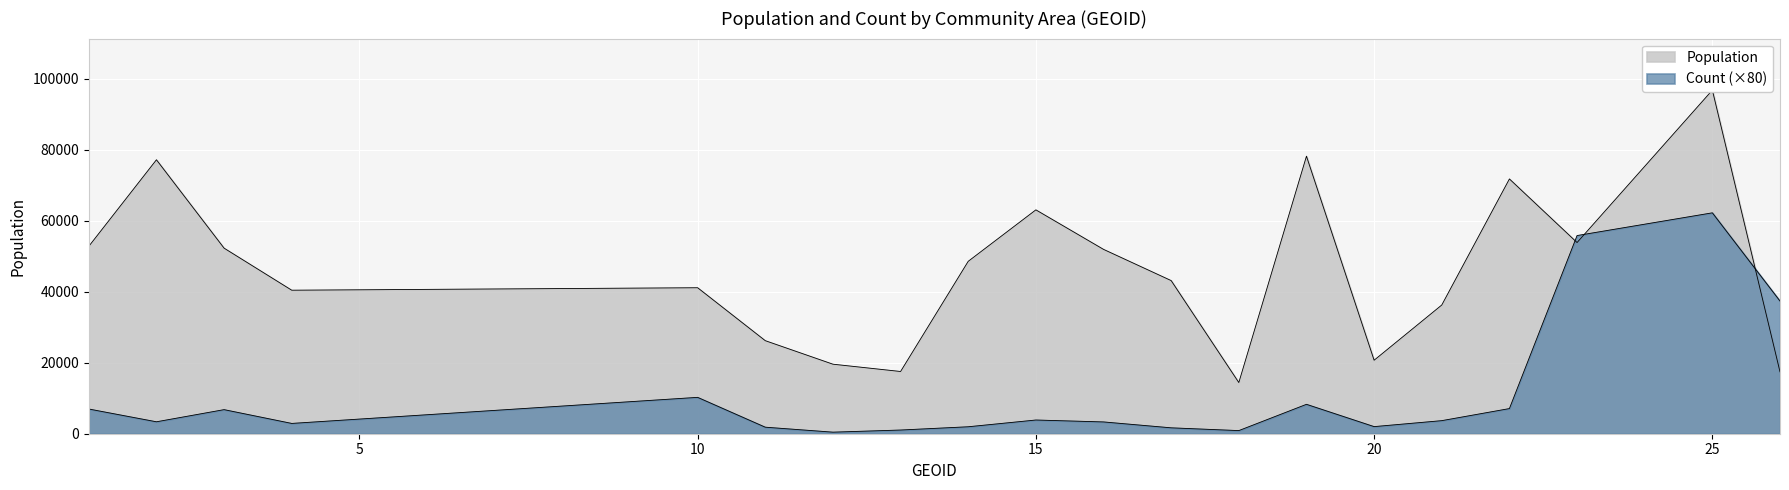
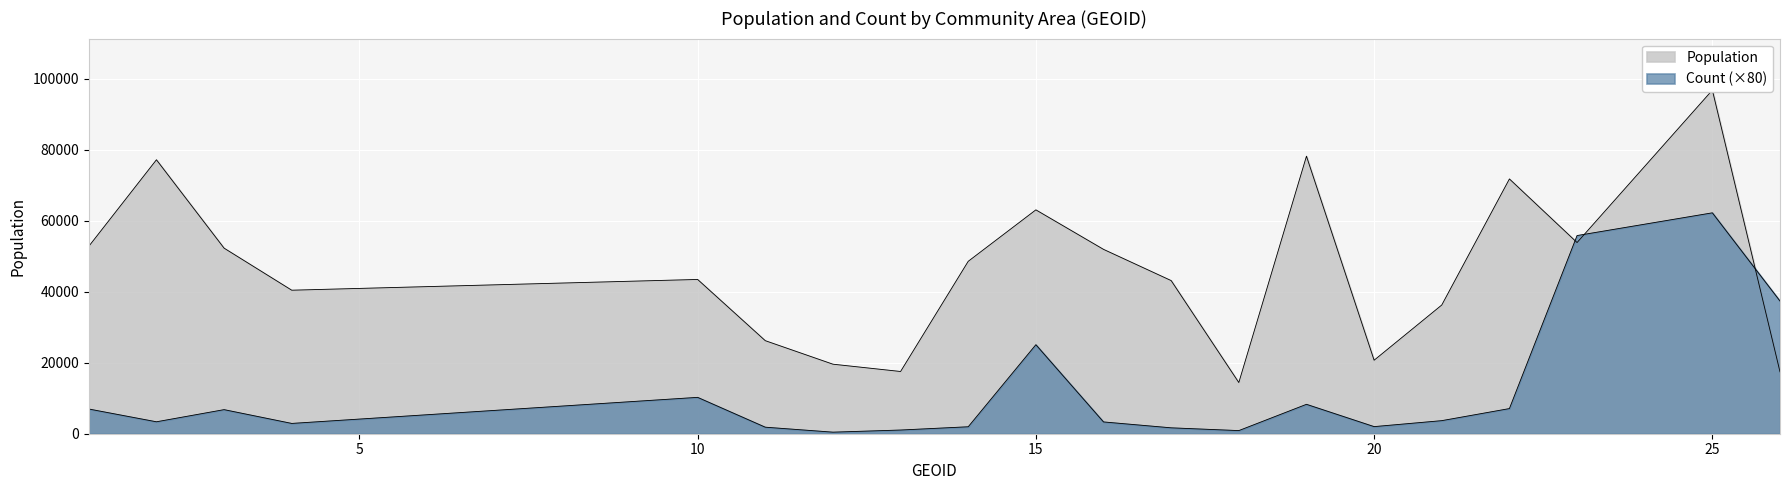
  {
    "Population": {
-     "10": 41000,
+     "10": 43000,
      "15": 63000,
      "20": 21000
    },
    "Count (×80)": {
      "10": 10000,
-     "15": 4000,
+     "15": 25000,
      "20": 2000,
      "25": 62000
    }
  }
